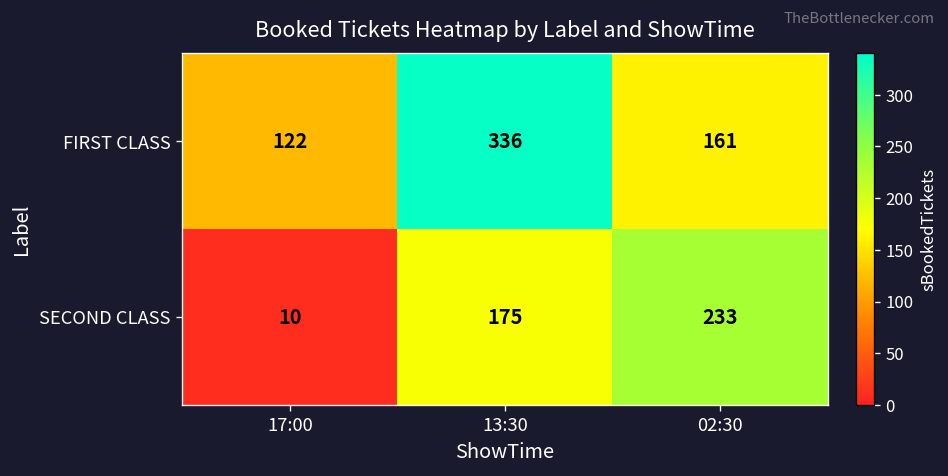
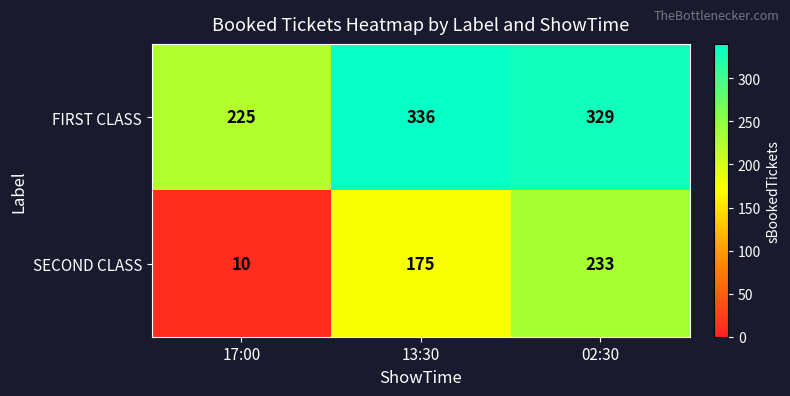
  {
    "FIRST CLASS": {
-     "17:00": 122,
+     "17:00": 225,
      "13:30": 336,
-     "02:30": 161
+     "02:30": 329
    },
    "SECOND CLASS": {
      "17:00": 10,
      "13:30": 175,
      "02:30": 233
    }
  }
